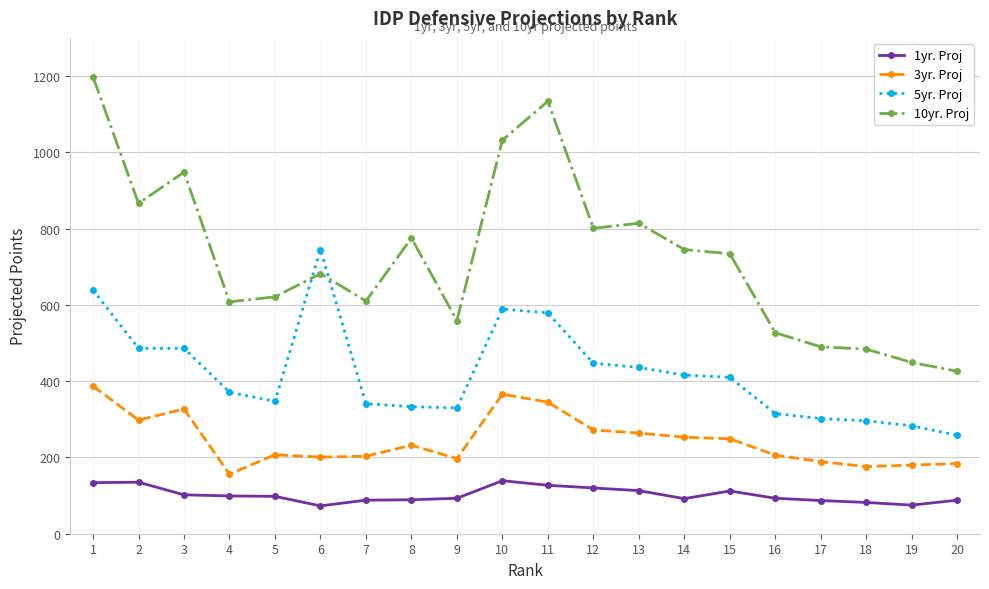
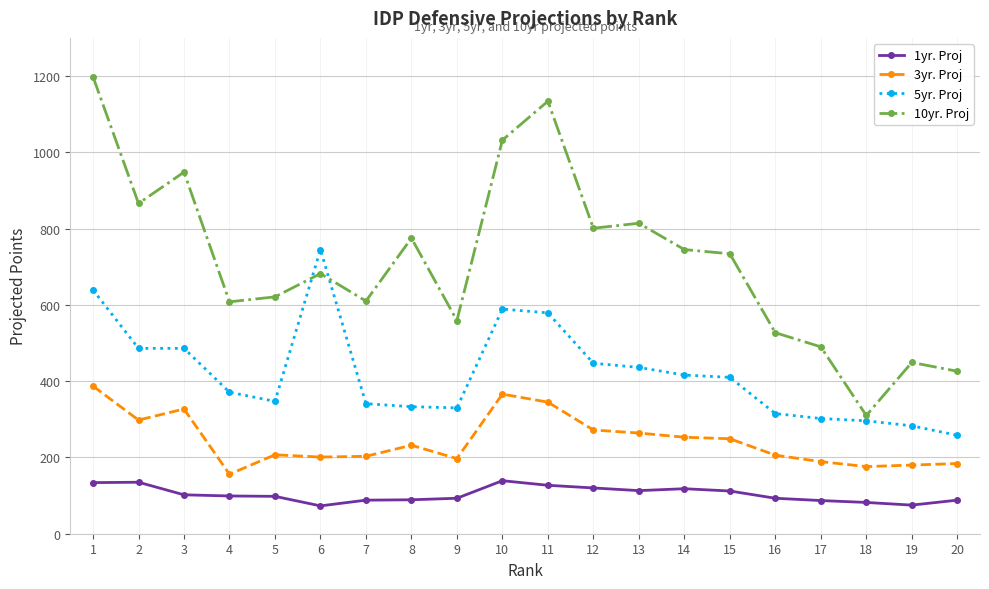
  {
    "1yr. Proj": {
      "1": 130,
      "2": 140,
      "3": 100,
      "4": 100,
      "5": 100,
      "6": 70,
      "7": 90,
      "8": 90,
      "9": 90,
      "10": 140,
      "11": 130,
      "12": 120,
      "13": 110,
-     "14": 90,
+     "14": 120,
      "15": 110,
      "16": 90,
      "17": 90,
      "18": 80,
      "19": 80,
      "20": 90
    },
    "3yr. Proj": {
      "1": 390,
      "2": 300,
      "3": 330,
      "4": 160,
      "5": 210,
      "6": 200,
      "7": 200,
      "8": 230,
      "9": 200,
      "10": 370,
      "11": 350,
      "12": 270,
      "13": 260,
      "14": 250,
      "15": 250,
      "16": 210,
      "17": 190,
      "18": 180,
      "19": 180,
      "20": 180
    },
    "5yr. Proj": {
      "1": 640,
      "2": 490,
      "3": 490,
      "4": 370,
      "5": 350,
      "6": 750,
      "7": 340,
      "8": 330,
      "9": 330,
      "10": 590,
      "11": 580,
      "12": 450,
      "13": 440,
      "14": 420,
      "15": 410,
      "16": 320,
      "17": 300,
      "18": 300,
      "19": 280,
      "20": 260
    },
    "10yr. Proj": {
      "1": 1200,
      "2": 870,
      "3": 950,
      "4": 610,
      "5": 620,
      "6": 680,
      "7": 610,
      "8": 780,
      "9": 560,
      "10": 1030,
      "11": 1130,
      "12": 800,
      "13": 810,
      "14": 750,
      "15": 730,
      "16": 530,
      "17": 490,
-     "18": 480,
+     "18": 310,
      "19": 450,
      "20": 430
    }
  }
